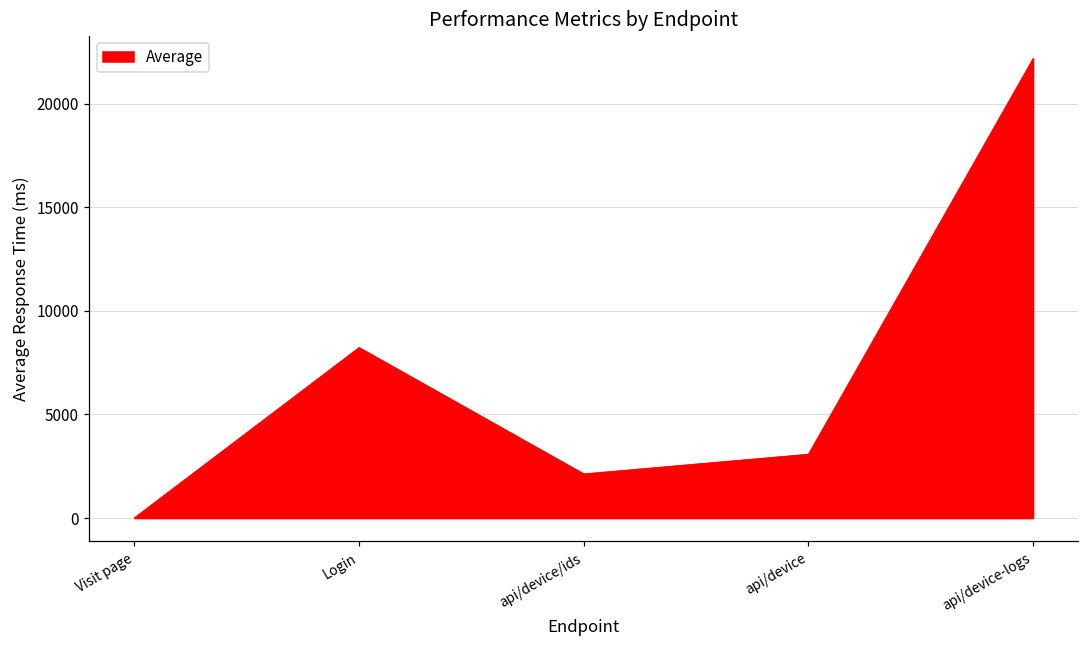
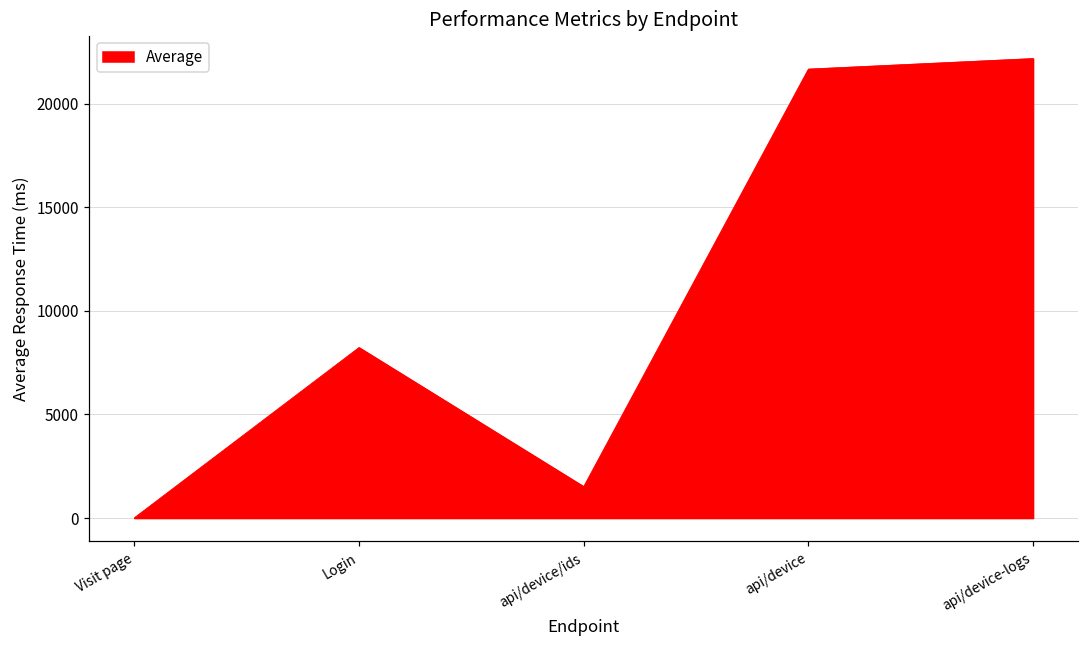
  {
    "Visit page": 0,
    "Login": 8200,
-   "api/device/ids": 2100,
-   "api/device": 3100,
+   "api/device/ids": 1500,
+   "api/device": 21700,
    "api/device-logs": 22200
  }
